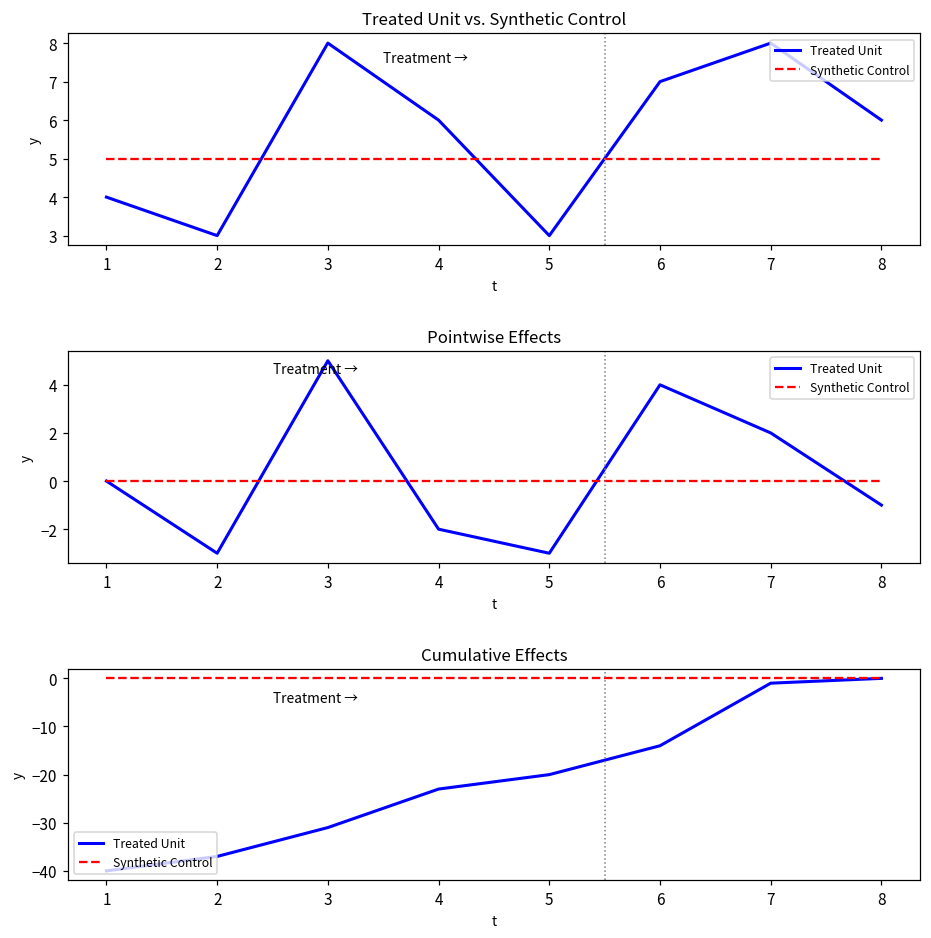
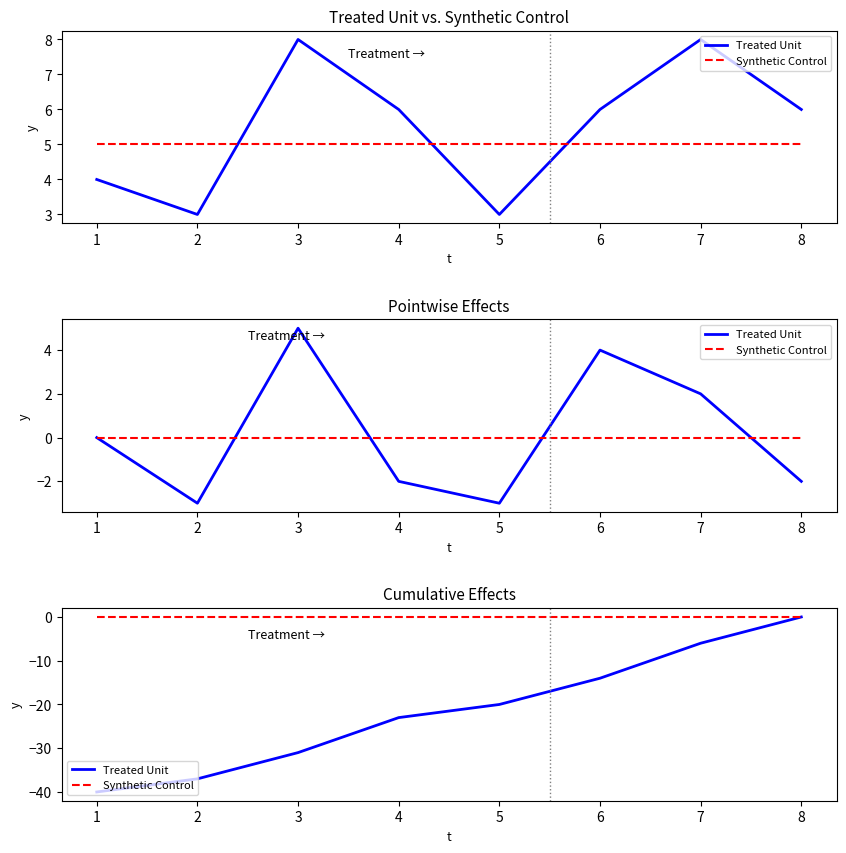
  {
    "Treated Unit vs. Synthetic Control": {
      "Treated Unit": {
        "1": 4,
        "2": 3,
        "3": 8,
        "4": 6,
        "5": 3,
-       "6": 7,
+       "6": 6,
        "8": 6
      },
      "Synthetic Control": {
        "1": 5,
        "2": 5,
        "3": 5,
        "4": 5,
        "5": 5,
        "6": 5,
        "7": 5,
        "8": 5
      }
    },
    "Pointwise Effects": {
      "Treated Unit": {
        "2": -3,
        "3": 5,
        "4": -2,
        "5": -3,
        "6": 4,
        "7": 2,
-       "8": -1
+       "8": -2
      },
      "Synthetic Control": {
        "2": 0,
        "3": 0,
        "4": 0,
        "5": 0,
        "6": 0,
        "7": 0,
        "8": 0
      }
    },
    "Cumulative Effects": {
      "Treated Unit": {
        "3": -31,
        "4": -23,
        "5": -20,
        "6": -14,
-       "7": -1
+       "7": -6
      },
      "Synthetic Control": {
        "1": 0,
        "2": 0,
        "3": 0,
        "4": 0,
        "5": 0,
        "6": 0,
        "7": 0
      }
    }
  }
